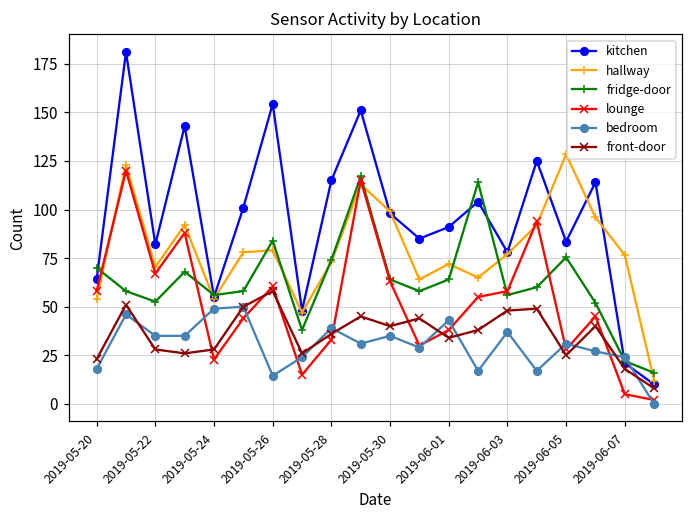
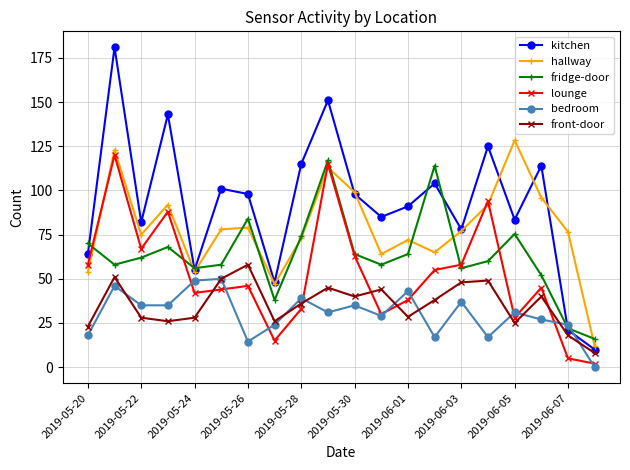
  {
    "kitchen": {
      "2019-05-20": 64,
      "2019-05-22": 82,
-     "2019-05-26": 154,
+     "2019-05-26": 98,
      "2019-05-28": 115,
      "2019-06-01": 91,
      "2019-06-05": 84
    },
    "hallway": {
      "2019-05-20": 54,
-     "2019-05-22": 70,
+     "2019-05-22": 75,
      "2019-05-26": 79,
      "2019-06-01": 72,
      "2019-06-05": 128,
      "2019-06-07": 77
    },
    "fridge-door": {
      "2019-05-20": 70,
-     "2019-05-22": 53,
+     "2019-05-22": 62,
      "2019-05-26": 84,
      "2019-06-01": 64,
      "2019-06-03": 56,
      "2019-06-05": 75
    },
    "lounge": {
      "2019-05-20": 58,
      "2019-05-22": 67,
-     "2019-05-24": 23,
-     "2019-05-26": 60,
+     "2019-05-24": 42,
+     "2019-05-26": 46,
      "2019-05-28": 33,
      "2019-06-01": 38,
      "2019-06-03": 58,
      "2019-06-05": 28,
      "2019-06-07": 5
    },
    "bedroom": {
      "2019-05-20": 18,
      "2019-05-22": 35,
      "2019-05-24": 49,
      "2019-05-26": 15,
      "2019-05-28": 39,
      "2019-05-30": 35,
      "2019-06-01": 43,
      "2019-06-03": 37,
      "2019-06-05": 31,
      "2019-06-07": 24
    },
    "front-door": {
      "2019-05-20": 23,
      "2019-05-22": 28,
      "2019-05-24": 28,
      "2019-05-26": 58,
      "2019-05-28": 36,
      "2019-05-30": 40,
-     "2019-06-01": 34,
+     "2019-06-01": 29,
      "2019-06-03": 48,
      "2019-06-05": 25,
      "2019-06-07": 18
    }
  }
